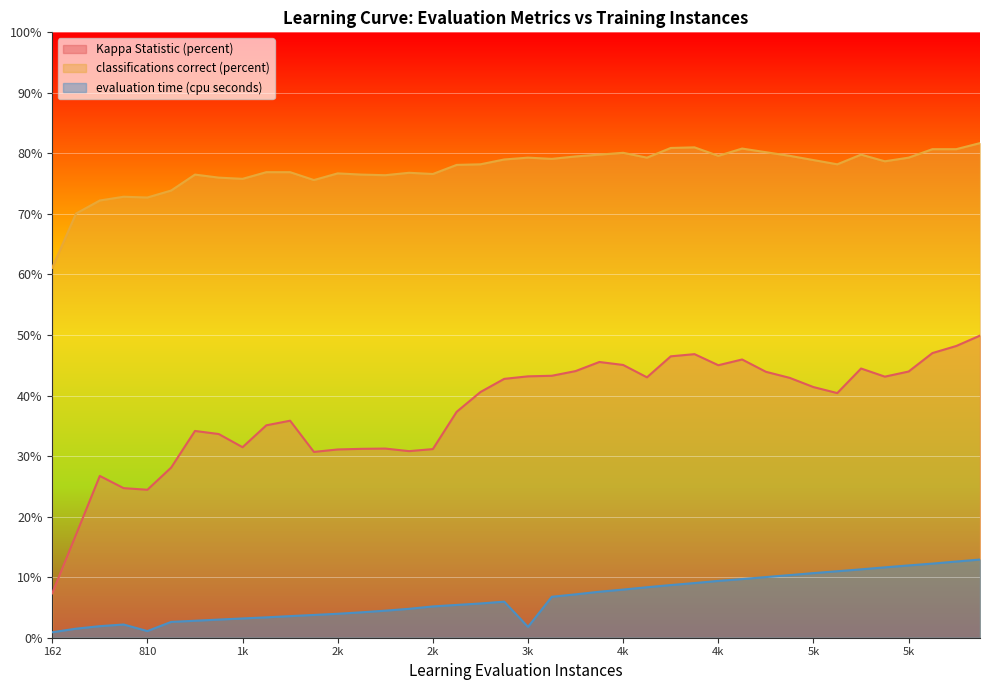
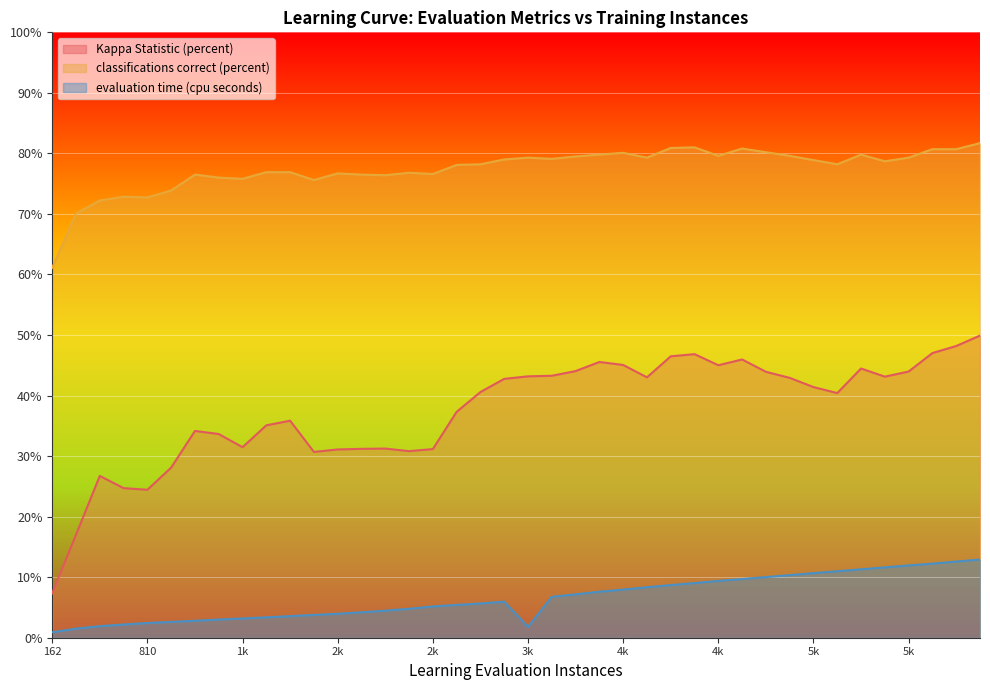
  {
    "evaluation time (cpu seconds)": {
      "162": "1%",
-     "810": "1%",
+     "810": "2%",
      "1k": "3%",
      "3k": "2%"
    }
  }
